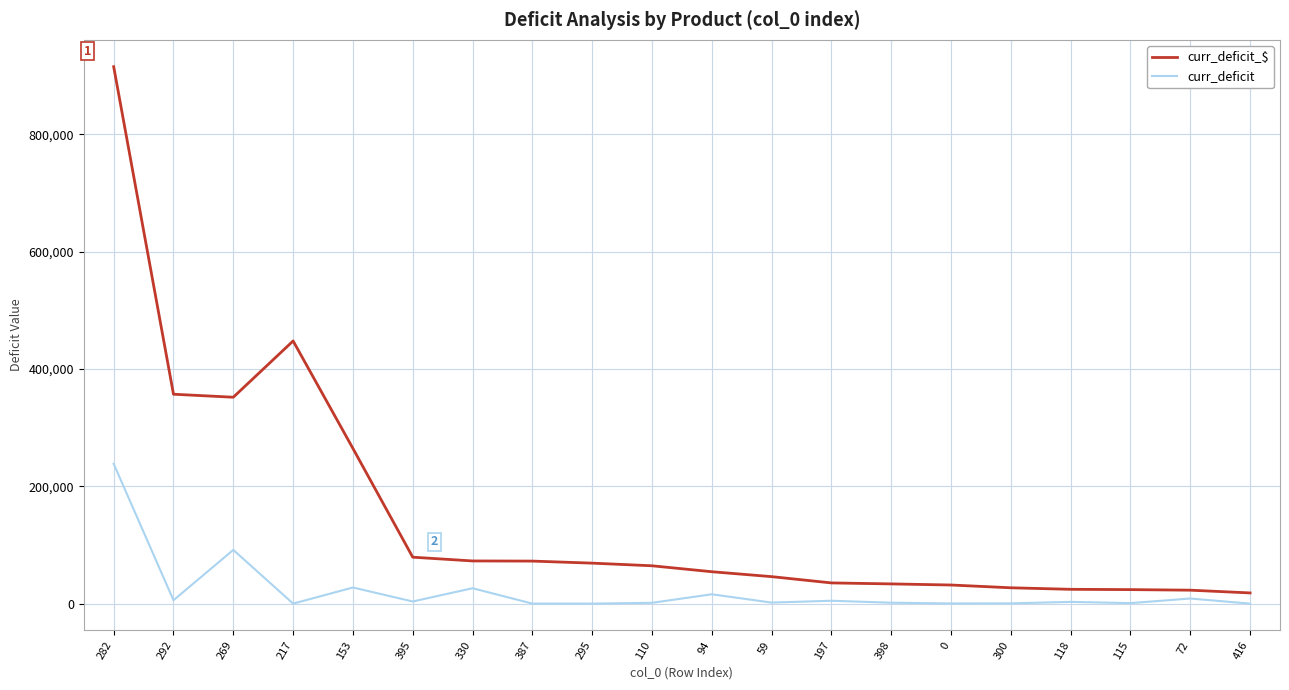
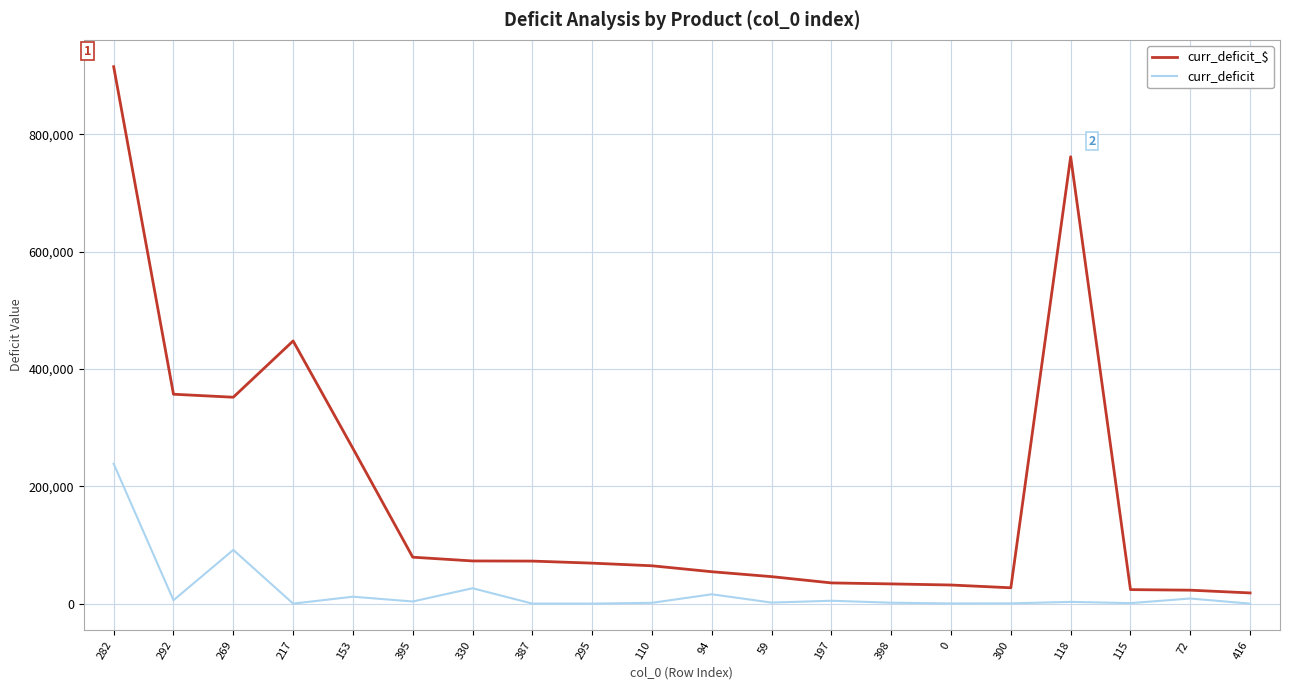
  {
    "curr_deficit_$": {
      "292": "360,000",
      "269": "350,000",
      "217": "450,000",
      "153": "260,000",
      "395": "80,000",
      "330": "70,000",
      "387": "70,000",
      "295": "70,000",
      "110": "60,000",
      "94": "50,000",
      "59": "50,000",
      "197": "40,000",
      "398": "30,000",
      "0": "30,000",
      "300": "30,000",
-     "118": "20,000",
+     "118": "760,000",
      "115": "20,000",
      "72": "20,000",
      "416": "20,000"
    },
    "curr_deficit": {
      "282": "240,000",
      "292": "10,000",
      "269": "90,000",
      "217": "0",
-     "153": "30,000",
+     "153": "10,000",
      "395": "0",
      "330": "30,000",
      "387": "0",
      "295": "0",
      "110": "0",
      "94": "20,000",
      "59": "0",
      "197": "0",
      "398": "0",
      "0": "0",
      "300": "0",
      "118": "0",
      "115": "0",
      "72": "10,000",
      "416": "0"
    }
  }
